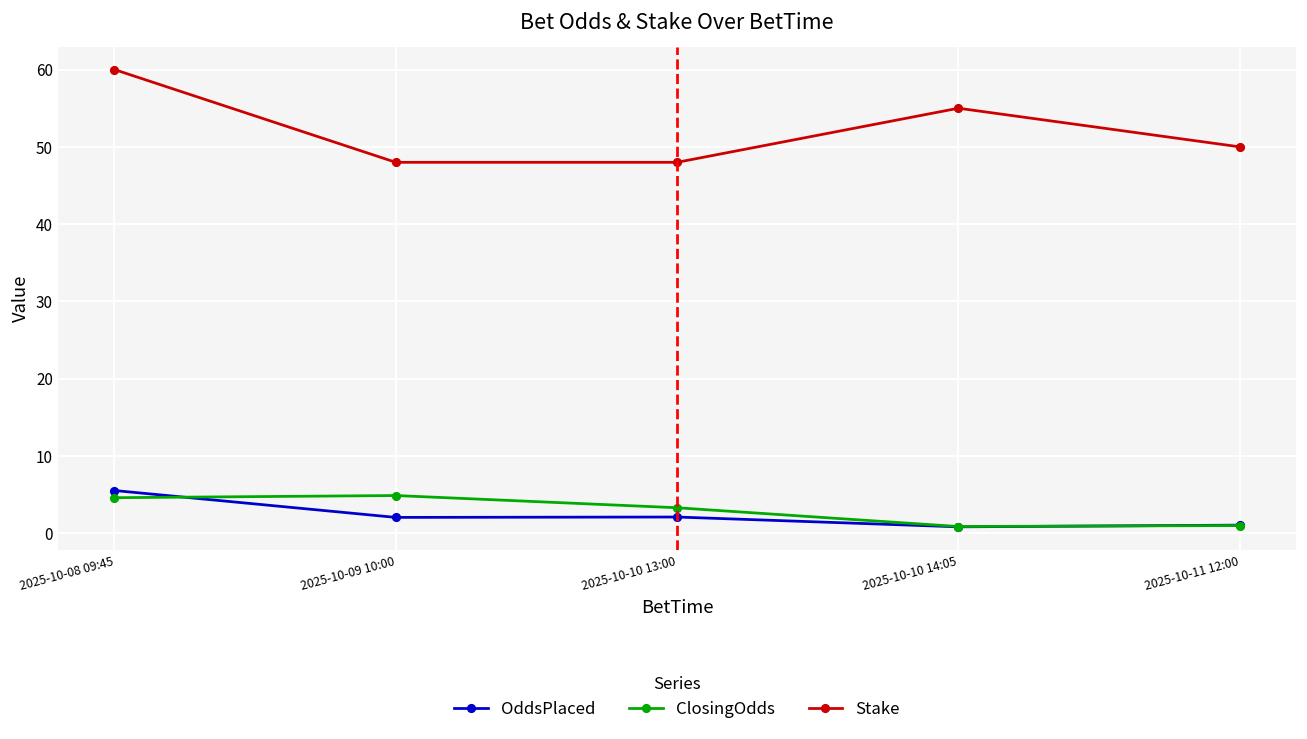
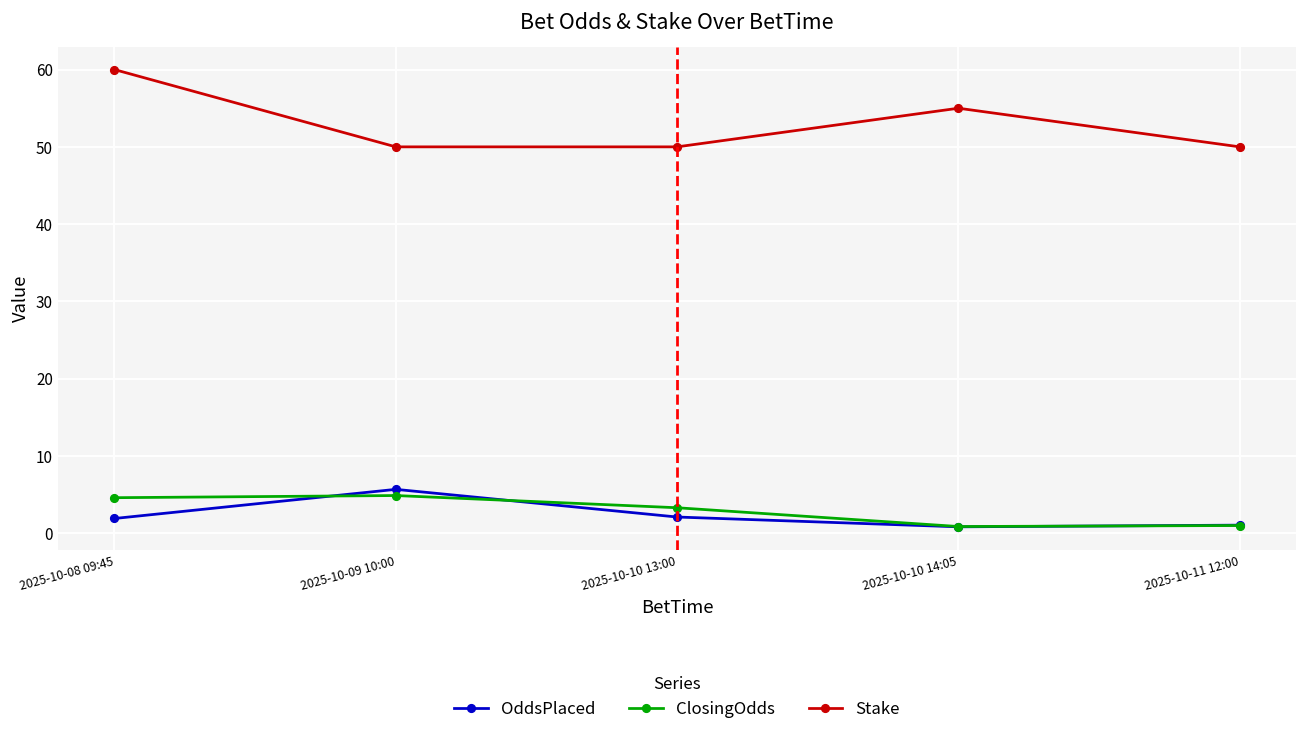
  {
    "OddsPlaced": {
-     "2025-10-08 09:45": 6,
-     "2025-10-09 10:00": 2,
+     "2025-10-08 09:45": 2,
+     "2025-10-09 10:00": 6,
      "2025-10-10 13:00": 2
    },
    "ClosingOdds": {
      "2025-10-08 09:45": 5,
      "2025-10-09 10:00": 5,
      "2025-10-10 13:00": 3
    },
    "Stake": {
      "2025-10-08 09:45": 60,
-     "2025-10-09 10:00": 48,
-     "2025-10-10 13:00": 48,
+     "2025-10-09 10:00": 50,
+     "2025-10-10 13:00": 50,
      "2025-10-10 14:05": 55,
      "2025-10-11 12:00": 50
    }
  }
